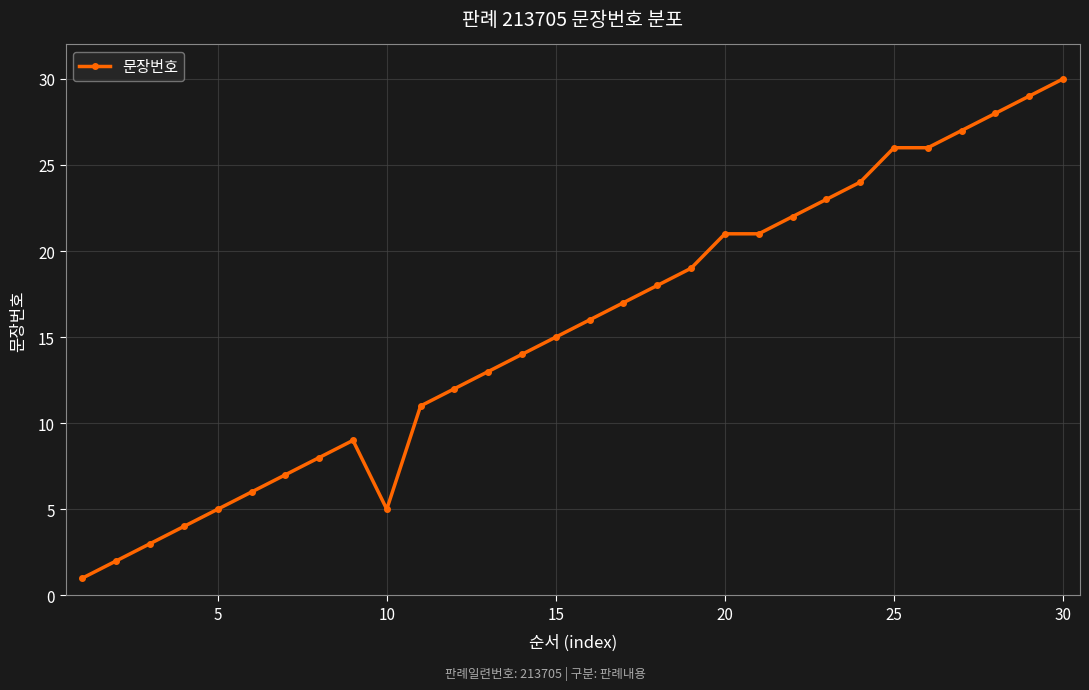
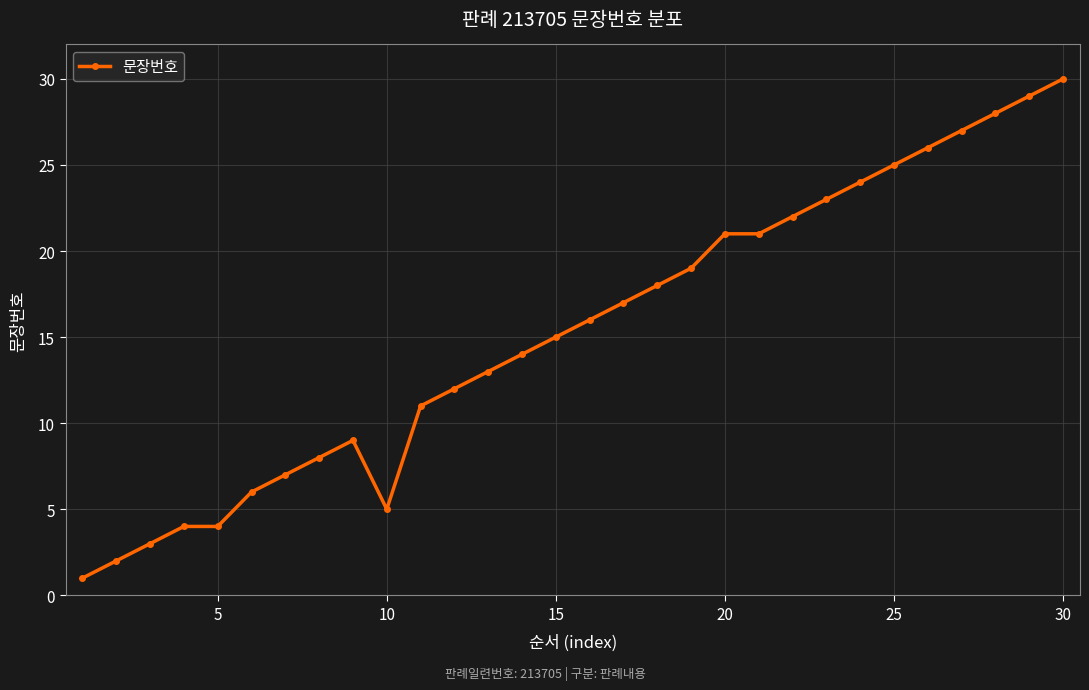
  {
-   "5": 5,
+   "5": 4,
    "10": 5,
    "15": 15,
    "20": 21,
-   "25": 26,
+   "25": 25,
    "30": 30
  }
